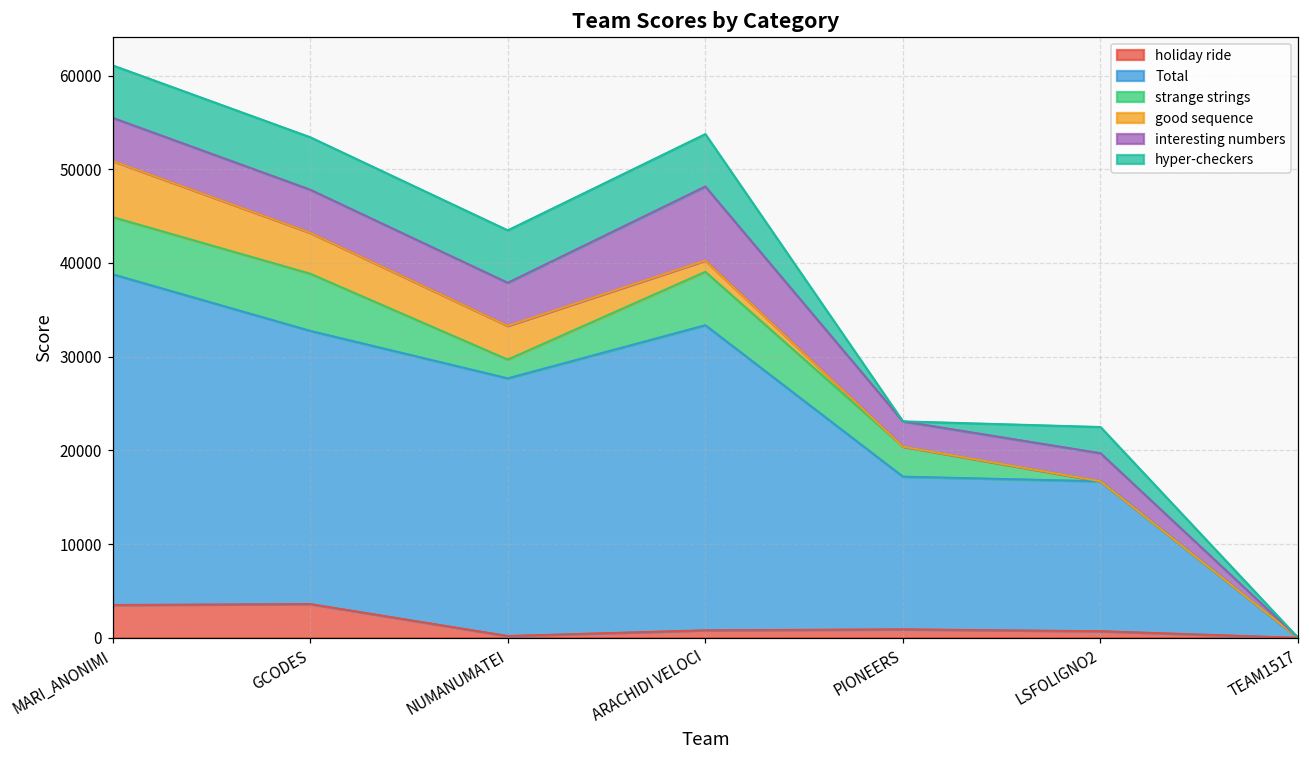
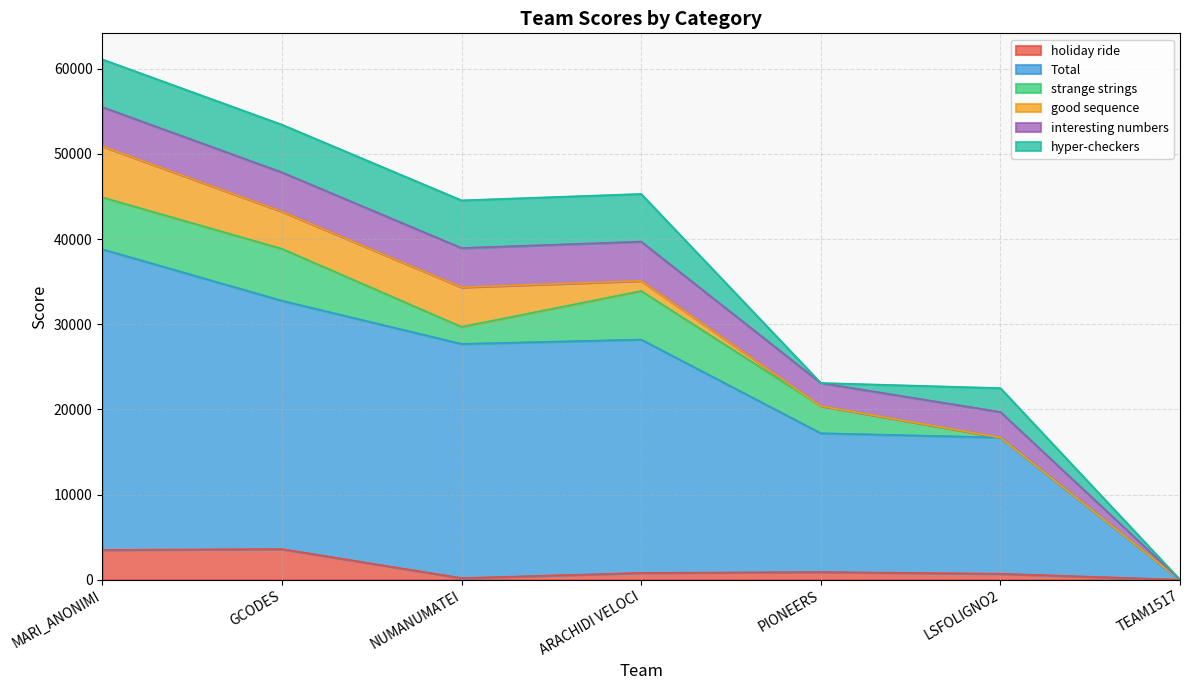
  {
    "holiday ride": {
      "MARI_ANONIMI": 4000,
      "GCODES": 4000,
      "NUMANUMATEI": 0,
      "ARACHIDI VELOCI": 1000,
      "PIONEERS": 1000,
      "LSFOLIGNO2": 1000
    },
    "Total": {
      "MARI_ANONIMI": 35000,
      "GCODES": 29000,
      "NUMANUMATEI": 28000,
-     "ARACHIDI VELOCI": 33000,
+     "ARACHIDI VELOCI": 27000,
      "PIONEERS": 16000
    },
    "good sequence": {
      "MARI_ANONIMI": 6000,
      "GCODES": 4000,
-     "NUMANUMATEI": 4000,
+     "NUMANUMATEI": 5000,
      "ARACHIDI VELOCI": 1000
    },
    "interesting numbers": {
      "MARI_ANONIMI": 5000,
      "GCODES": 5000,
      "NUMANUMATEI": 5000,
-     "ARACHIDI VELOCI": 8000,
+     "ARACHIDI VELOCI": 5000,
      "LSFOLIGNO2": 3000
    }
  }
